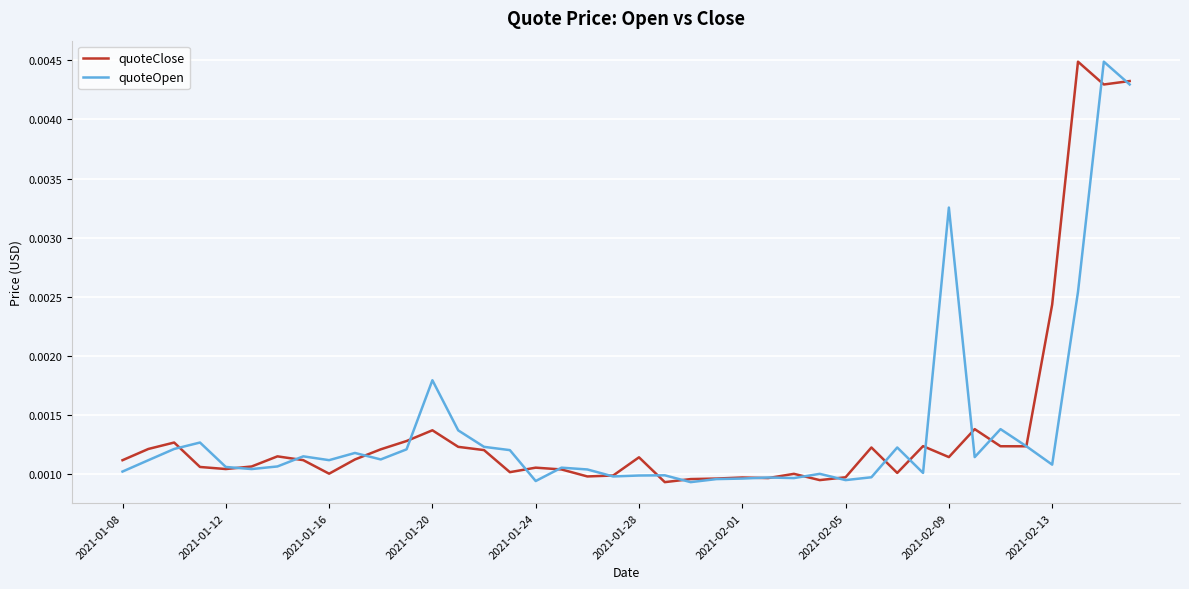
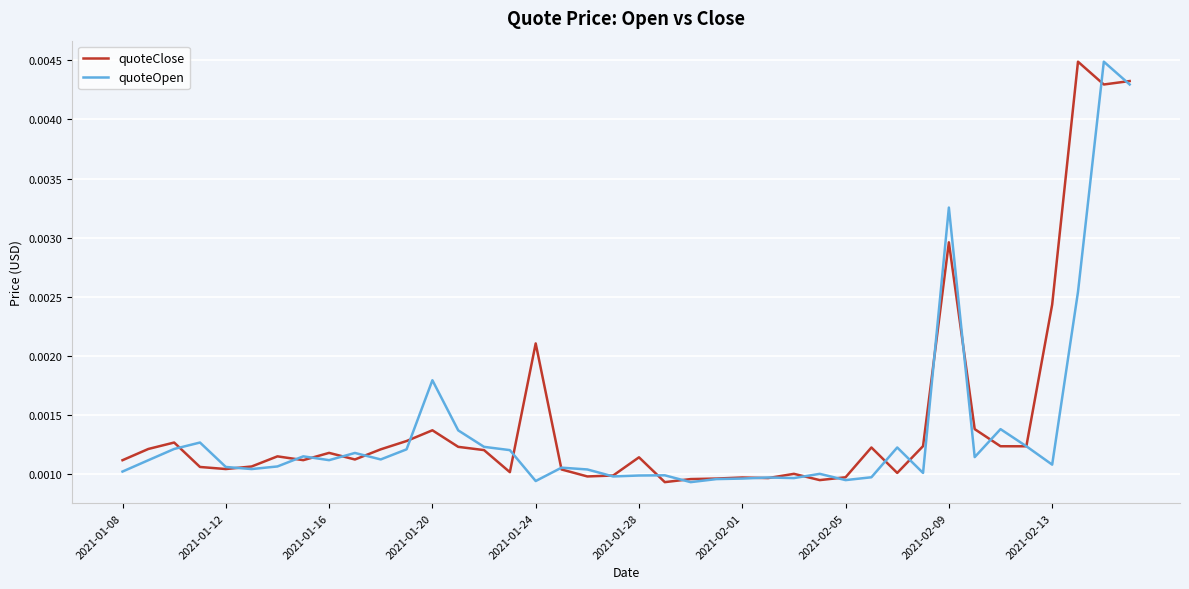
  {
    "quoteClose": {
      "2021-01-08": 0.00112,
-     "2021-01-16": 0.00100,
+     "2021-01-16": 0.00118,
      "2021-01-20": 0.00137,
-     "2021-01-24": 0.00105,
+     "2021-01-24": 0.00211,
      "2021-01-28": 0.00114,
      "2021-02-05": 0.00097,
-     "2021-02-09": 0.00114,
+     "2021-02-09": 0.00296,
      "2021-02-13": 0.00243
    },
    "quoteOpen": {
      "2021-01-08": 0.00102,
      "2021-01-16": 0.00112,
      "2021-01-20": 0.00179,
      "2021-01-24": 0.00094,
      "2021-01-28": 0.00099,
      "2021-02-05": 0.00095,
      "2021-02-09": 0.00325,
      "2021-02-13": 0.00108
    }
  }
